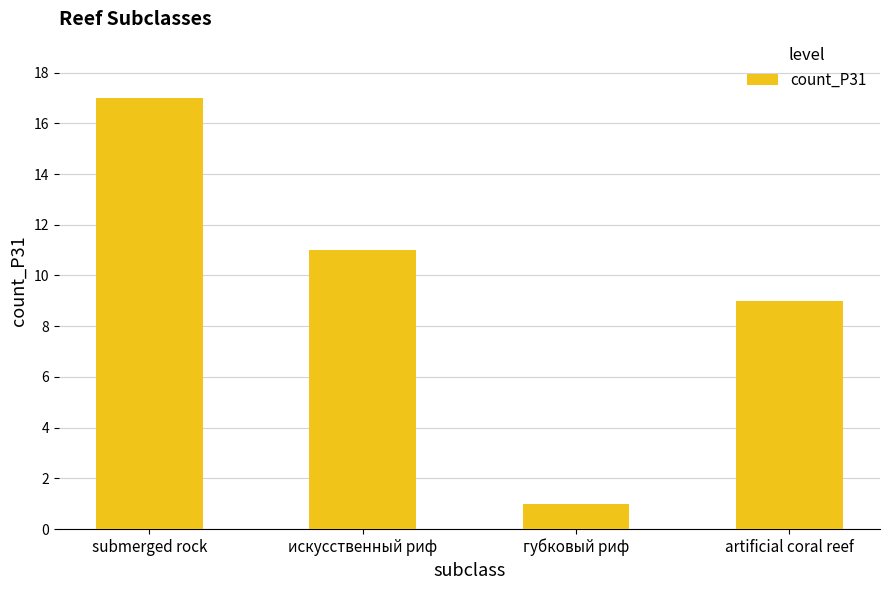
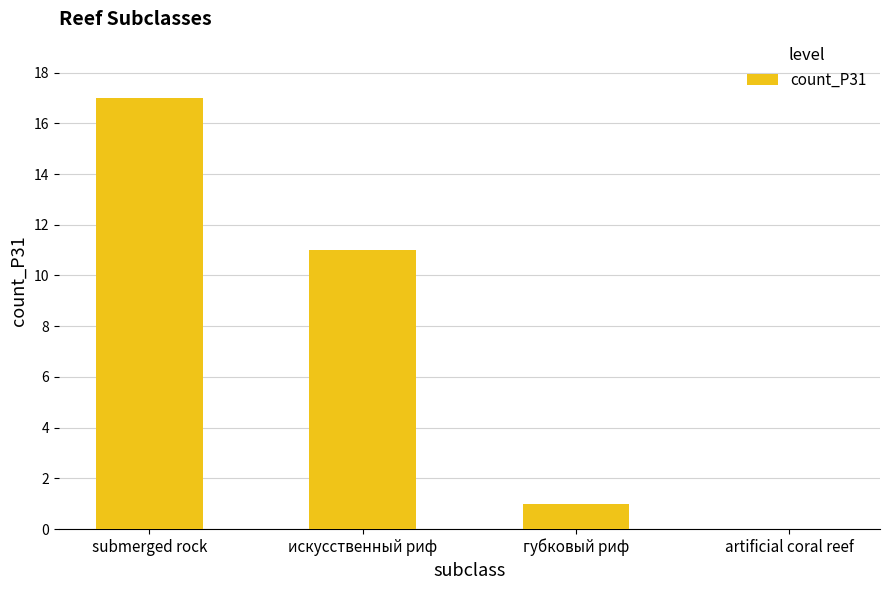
  {
    "submerged rock": 17,
    "искусственный риф": 11,
    "губковый риф": 1,
-   "artificial coral reef": 9
+   "artificial coral reef": 0
  }
